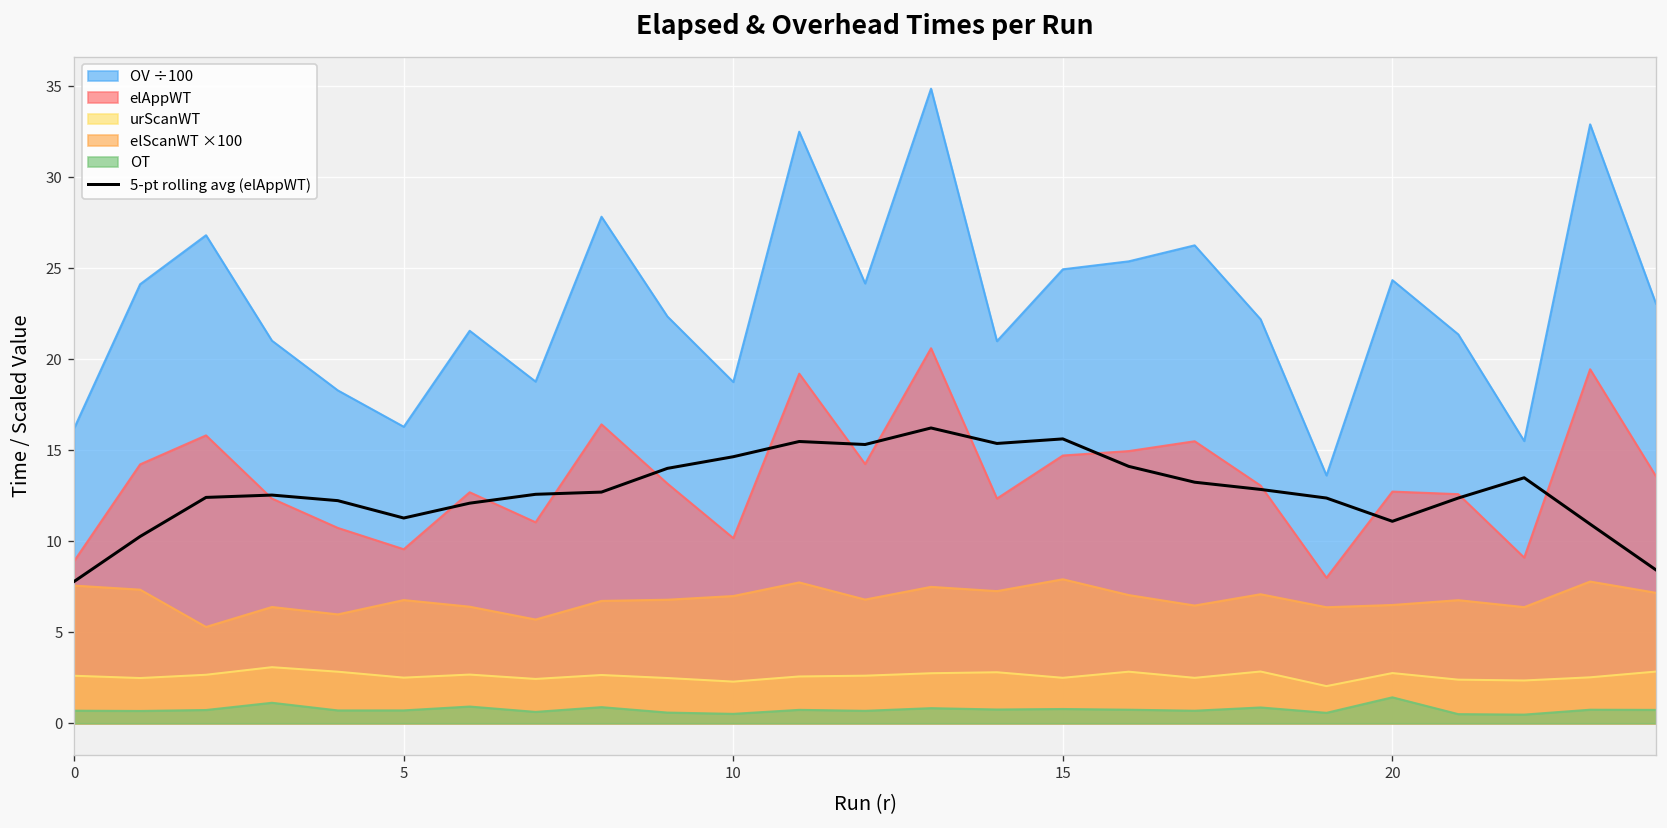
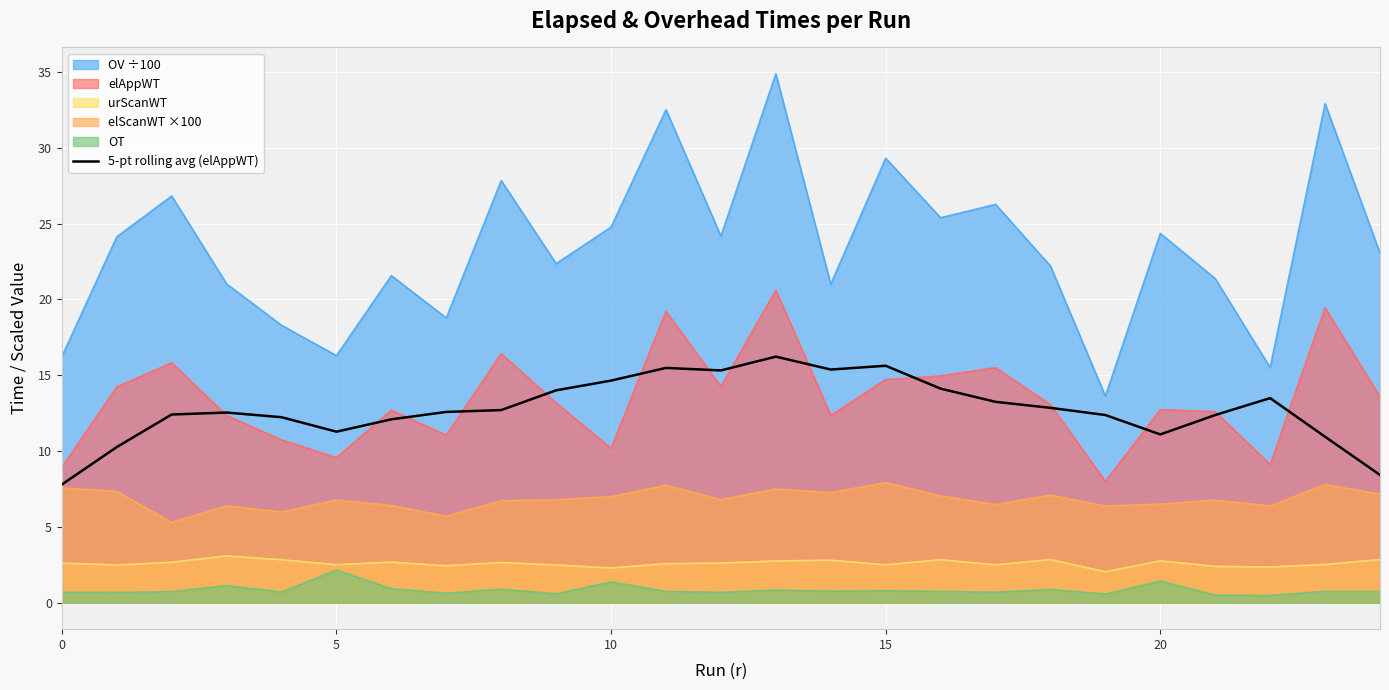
  {
    "OV ÷100": {
      "0": 16.2,
      "5": 16.3,
-     "10": 18.8,
-     "15": 24.9,
+     "10": 24.8,
+     "15": 29.3,
      "20": 24.4
    },
    "elAppWT": {
      "0": 8.9,
      "5": 9.6,
      "10": 10.2,
      "15": 14.7,
      "20": 12.7
    },
    "OT": {
      "0": 0.7,
-     "5": 0.7,
-     "10": 0.5,
+     "5": 2.2,
+     "10": 1.4,
      "15": 0.8,
      "20": 1.4
    },
    "5-pt rolling avg (elAppWT)": {
      "0": 7.8,
      "5": 11.3,
      "10": 14.6,
      "15": 15.6,
      "20": 11.1
    }
  }
